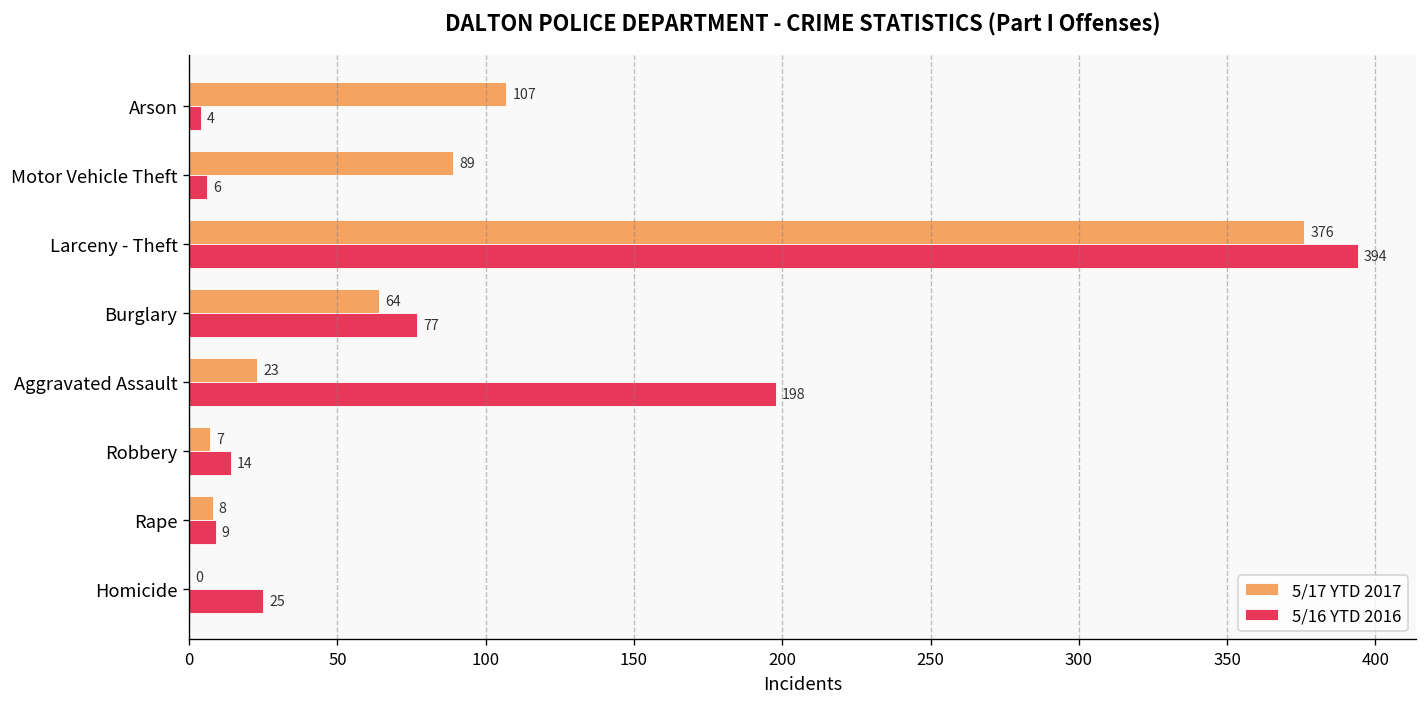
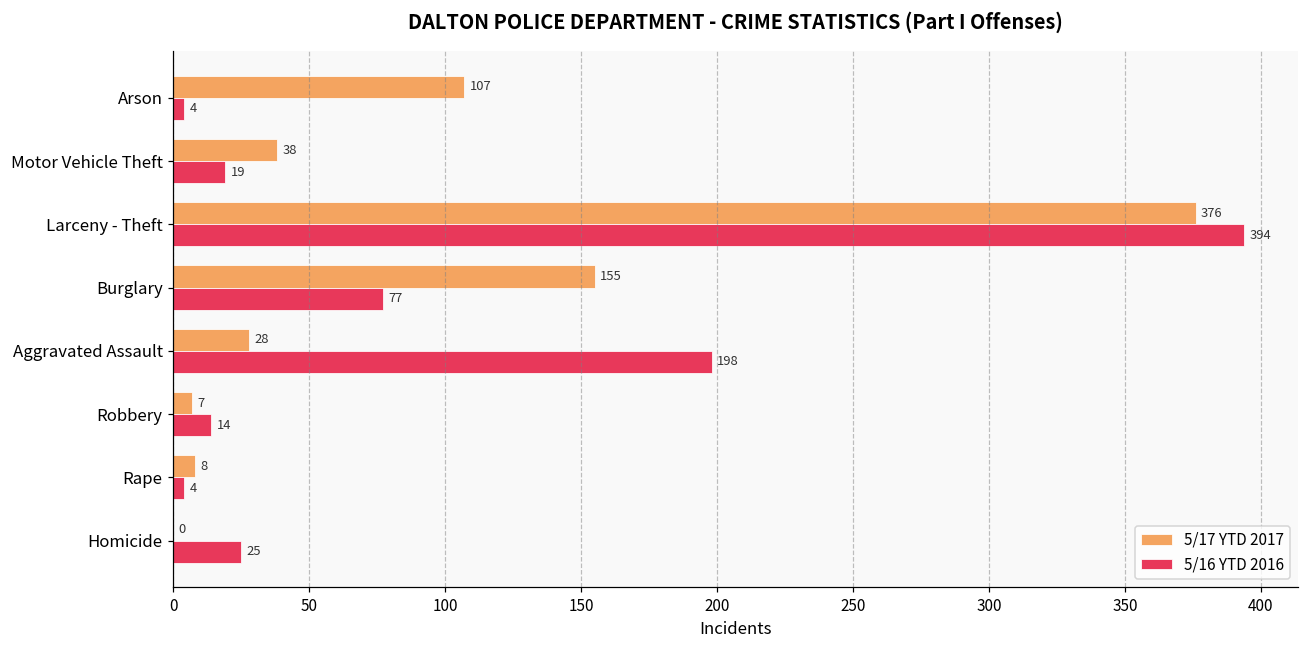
  {
    "5/17 YTD 2017": {
      "Arson": 107,
-     "Motor Vehicle Theft": 89,
+     "Motor Vehicle Theft": 38,
      "Larceny - Theft": 376,
-     "Burglary": 64,
-     "Aggravated Assault": 23,
+     "Burglary": 155,
+     "Aggravated Assault": 28,
      "Robbery": 7,
      "Rape": 8,
      "Homicide": 0
    },
    "5/16 YTD 2016": {
      "Arson": 4,
-     "Motor Vehicle Theft": 6,
+     "Motor Vehicle Theft": 19,
      "Larceny - Theft": 394,
      "Burglary": 77,
      "Aggravated Assault": 198,
      "Robbery": 14,
-     "Rape": 9,
+     "Rape": 4,
      "Homicide": 25
    }
  }
